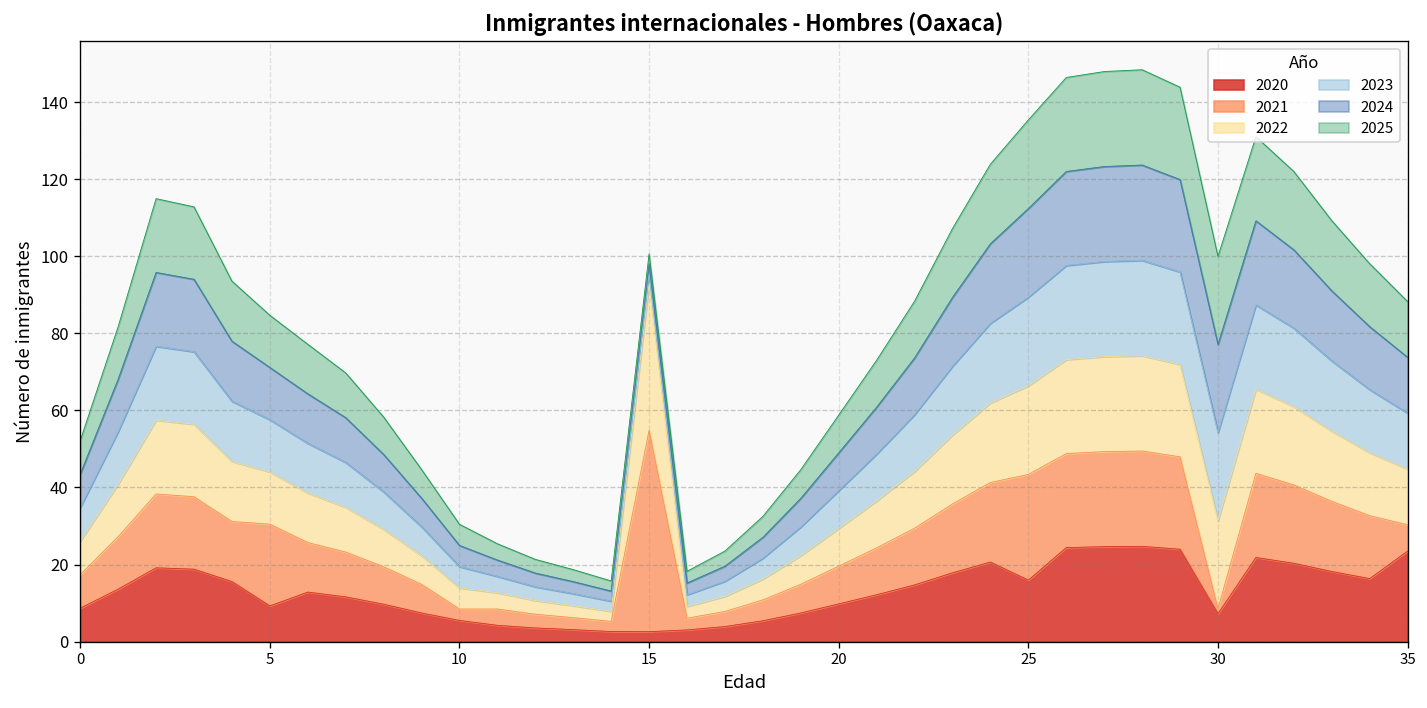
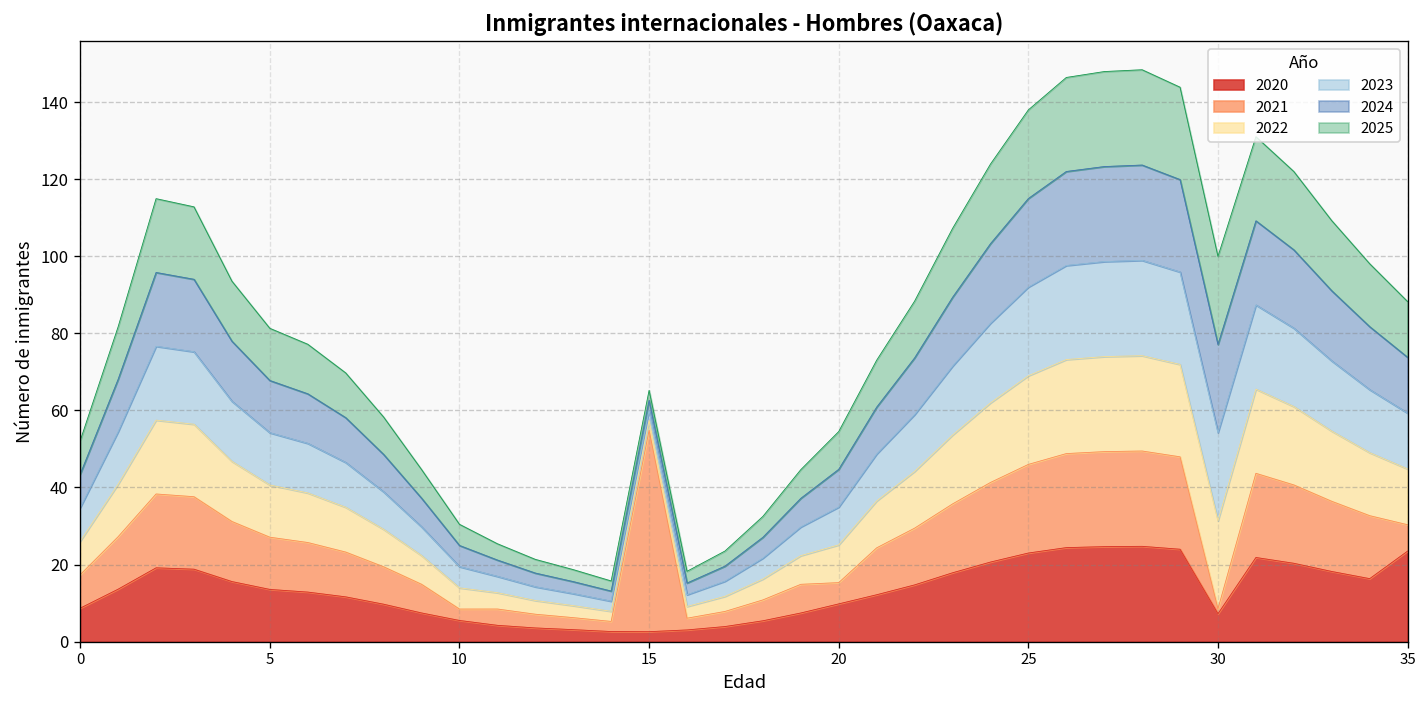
  {
    "2020": {
      "0": 9,
-     "5": 9,
+     "5": 14,
      "10": 5,
      "15": 3,
      "20": 10,
-     "25": 16,
+     "25": 23,
      "30": 7,
      "35": 23
    },
    "2021": {
      "0": 9,
-     "5": 21,
+     "5": 14,
      "10": 3,
      "15": 52,
-     "20": 10,
-     "25": 27,
+     "20": 6,
+     "25": 23,
      "30": 1,
      "35": 7
    },
    "2022": {
      "0": 9,
      "5": 14,
      "10": 5,
-     "15": 38,
+     "15": 3,
      "20": 10,
      "25": 23,
      "30": 23,
      "35": 14
    }
  }
